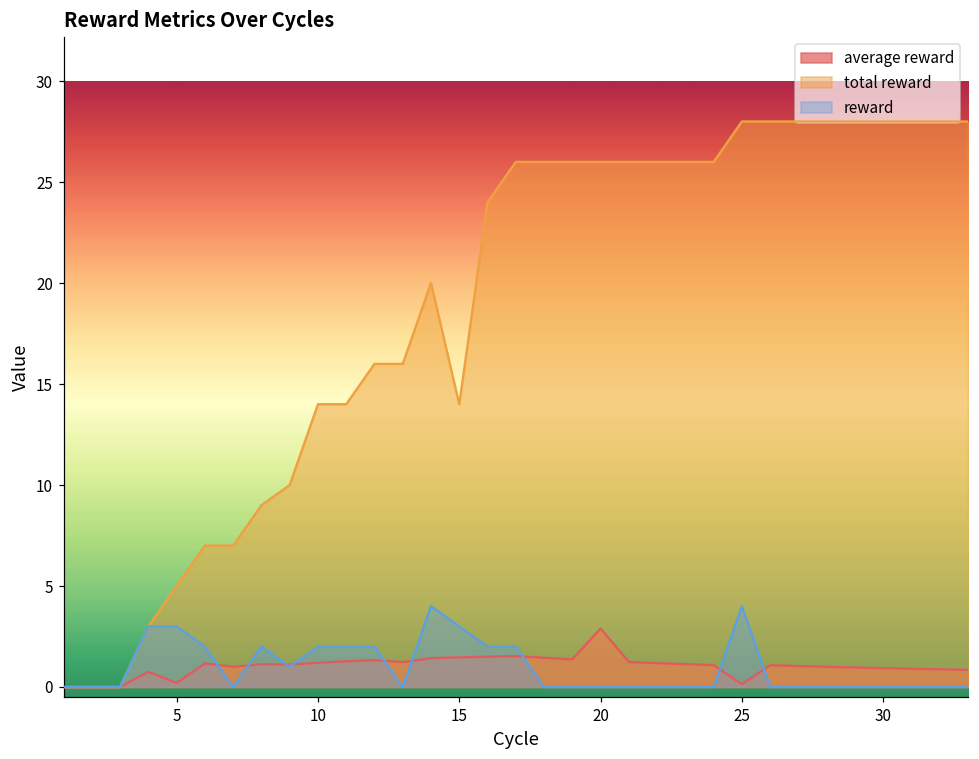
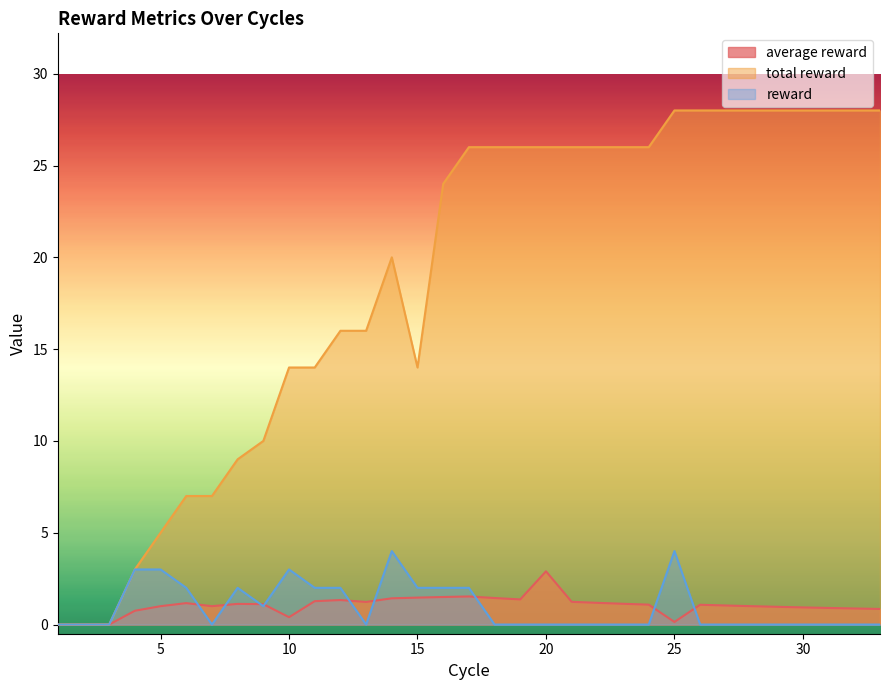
  {
    "average reward": {
-     "5": 0.2,
-     "10": 1.2,
+     "5": 1.0,
+     "10": 0.4,
      "15": 1.5,
      "20": 2.9,
      "25": 0.1,
      "30": 0.9
    },
    "total reward": {
      "5": 5.0,
      "10": 14.0,
      "15": 14.0,
      "20": 26.0,
      "25": 28.0,
      "30": 28.0
    },
    "reward": {
      "5": 3,
-     "10": 2,
-     "15": 3,
+     "10": 3,
+     "15": 2,
      "20": 0,
      "25": 4,
      "30": 0
    }
  }
